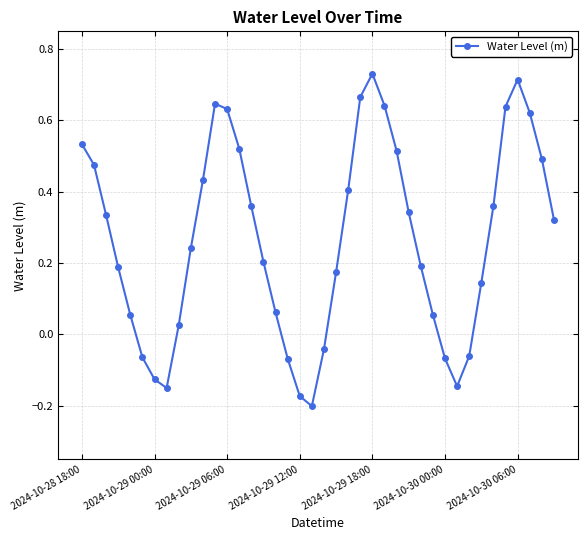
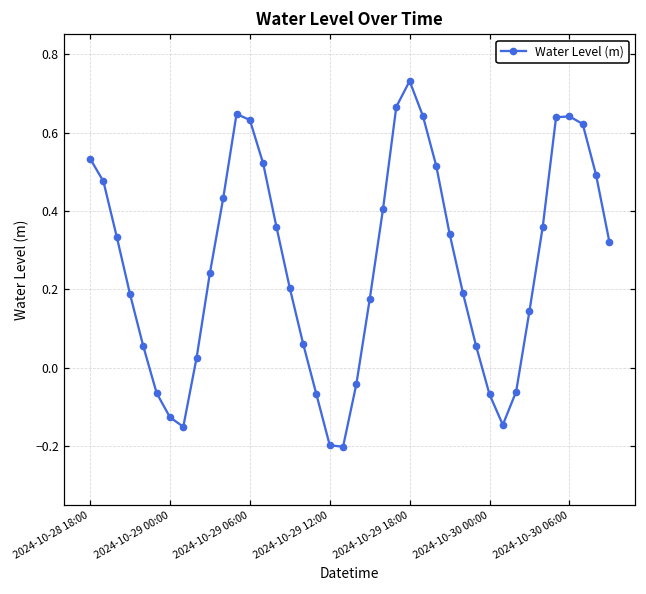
  {
    "2024-10-28 18:00": 0.53,
    "2024-10-29 00:00": -0.13,
    "2024-10-29 06:00": 0.63,
-   "2024-10-29 12:00": -0.17,
+   "2024-10-29 12:00": -0.20,
    "2024-10-29 18:00": 0.73,
    "2024-10-30 00:00": -0.07,
-   "2024-10-30 06:00": 0.71
+   "2024-10-30 06:00": 0.64
  }
